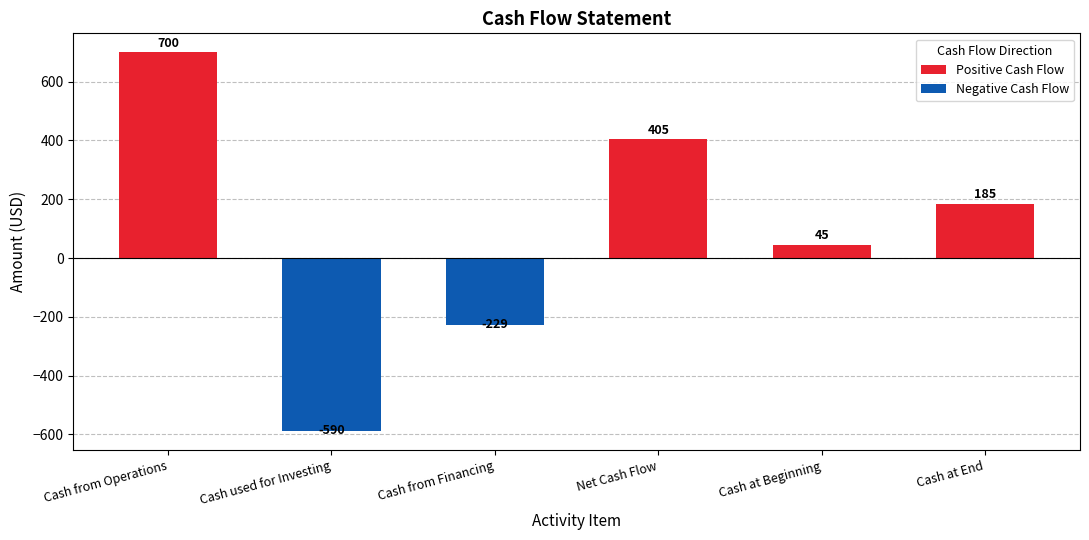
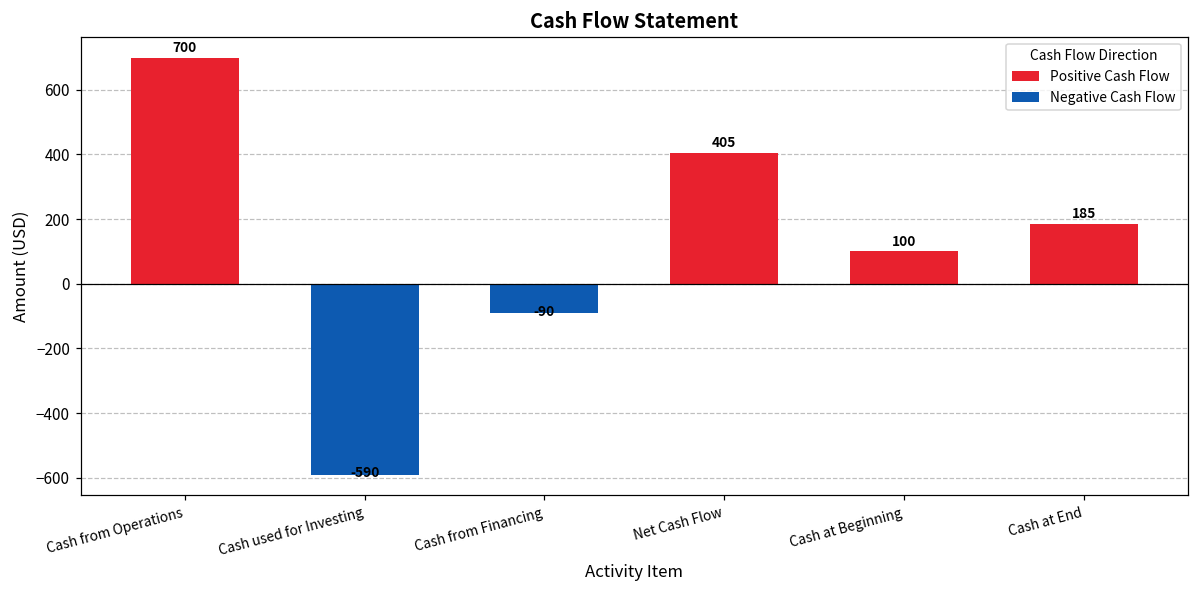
  {
    "Cash from Operations": 700,
    "Cash used for Investing": -590,
-   "Cash from Financing": -229,
+   "Cash from Financing": -90,
    "Net Cash Flow": 405,
-   "Cash at Beginning": 45,
+   "Cash at Beginning": 100,
    "Cash at End": 185
  }
